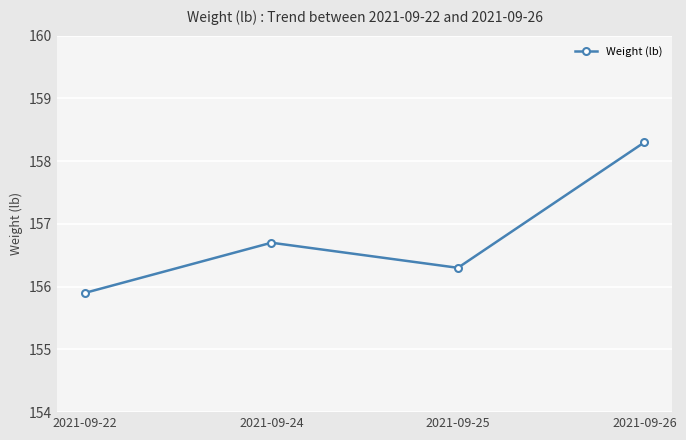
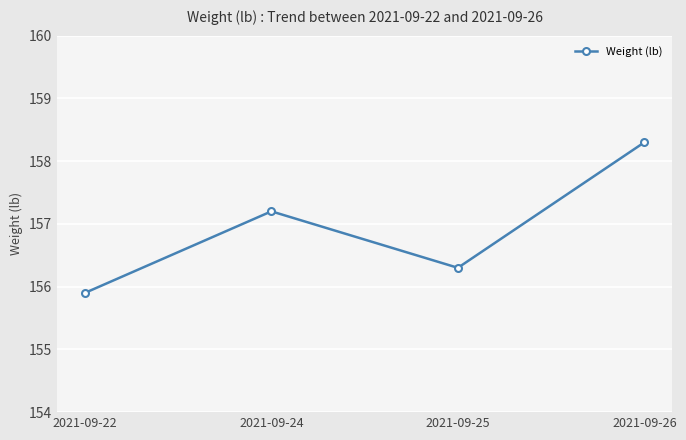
  {
    "2021-09-22": 155.9,
-   "2021-09-24": 156.7,
+   "2021-09-24": 157.2,
    "2021-09-25": 156.3,
    "2021-09-26": 158.3
  }
